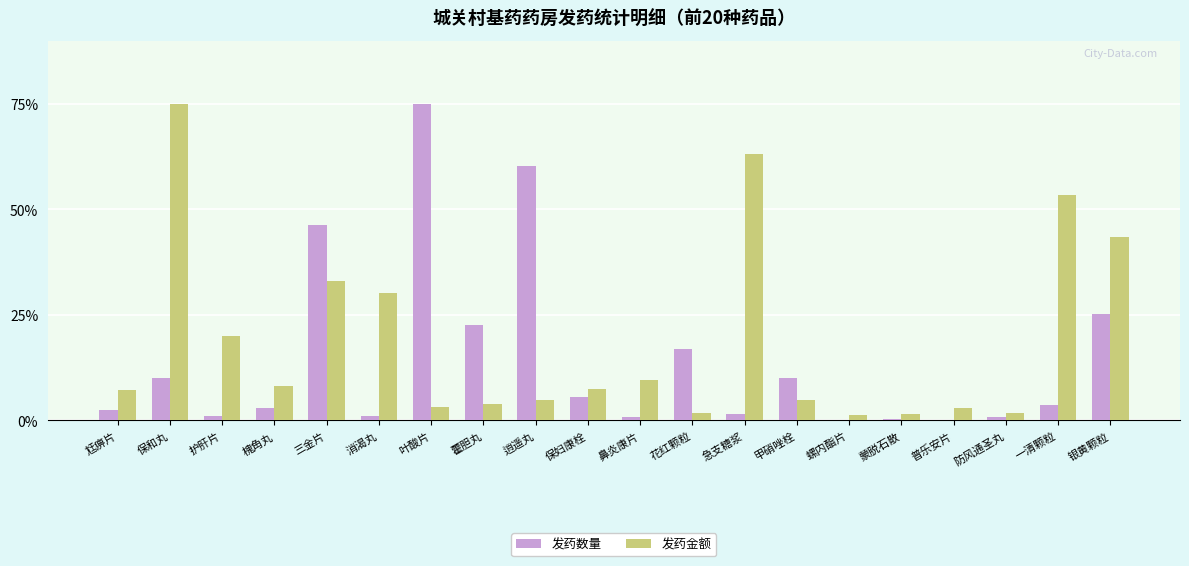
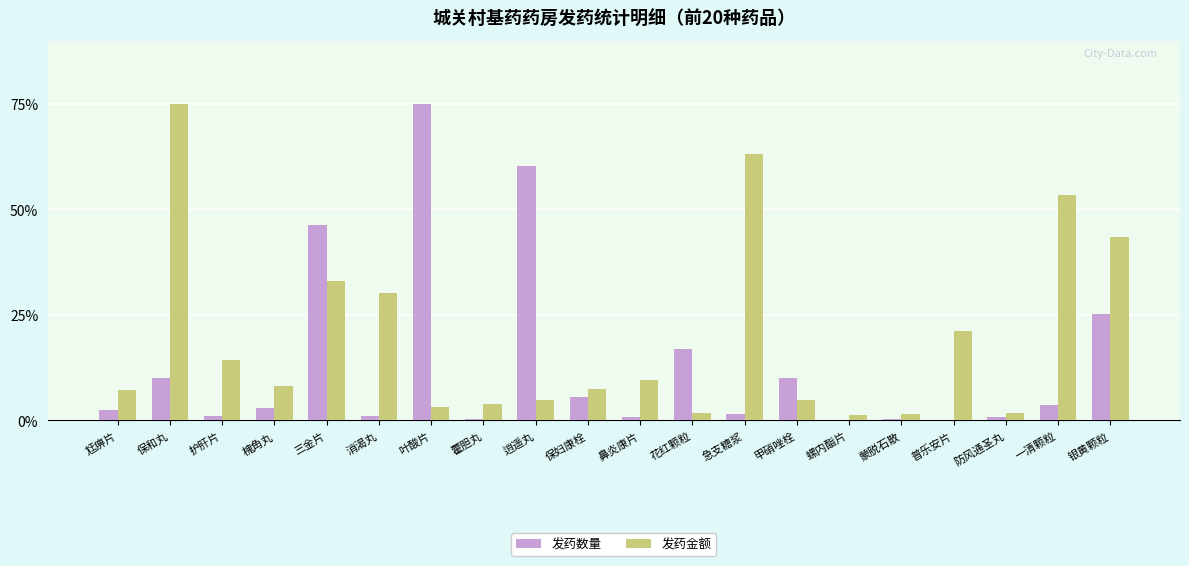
  {
    "发药数量": {
      "尪痹片": "3%",
      "保和丸": "10%",
      "护肝片": "1%",
      "槐角丸": "3%",
      "三金片": "46%",
      "消渴丸": "1%",
      "叶酸片": "75%",
-     "藿胆丸": "23%",
+     "藿胆丸": "0%",
      "逍遥丸": "60%",
      "保妇康栓": "6%",
      "鼻炎康片": "1%",
      "花红颗粒": "17%",
      "急支糖浆": "2%",
      "甲硝唑栓": "10%",
      "防风通圣丸": "1%",
      "一清颗粒": "4%",
      "银黄颗粒": "25%"
    },
    "发药金额": {
      "尪痹片": "7%",
      "保和丸": "75%",
-     "护肝片": "20%",
+     "护肝片": "14%",
      "槐角丸": "8%",
      "三金片": "33%",
      "消渴丸": "30%",
      "叶酸片": "3%",
      "藿胆丸": "4%",
      "逍遥丸": "5%",
      "保妇康栓": "7%",
      "鼻炎康片": "9%",
      "花红颗粒": "2%",
      "急支糖浆": "63%",
      "甲硝唑栓": "5%",
      "螺内酯片": "1%",
      "蒙脱石散": "1%",
-     "普乐安片": "3%",
+     "普乐安片": "21%",
      "防风通圣丸": "2%",
      "一清颗粒": "53%",
      "银黄颗粒": "44%"
    }
  }
